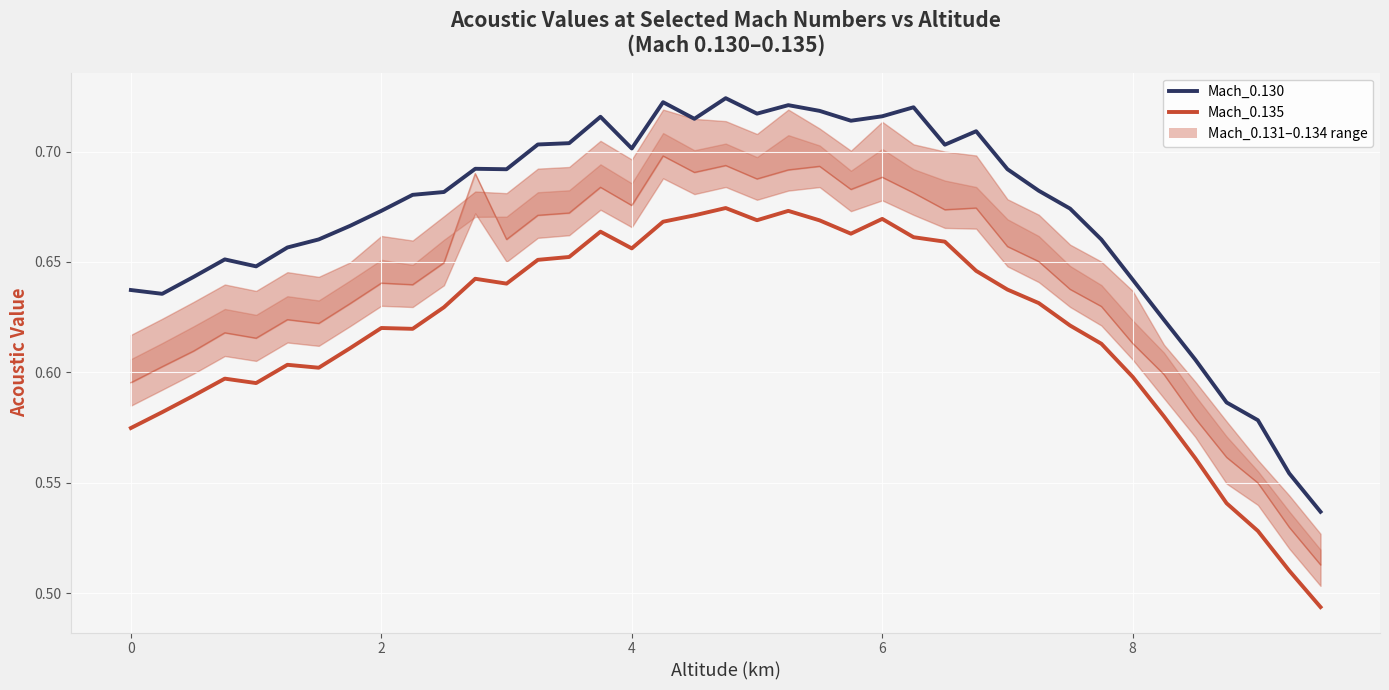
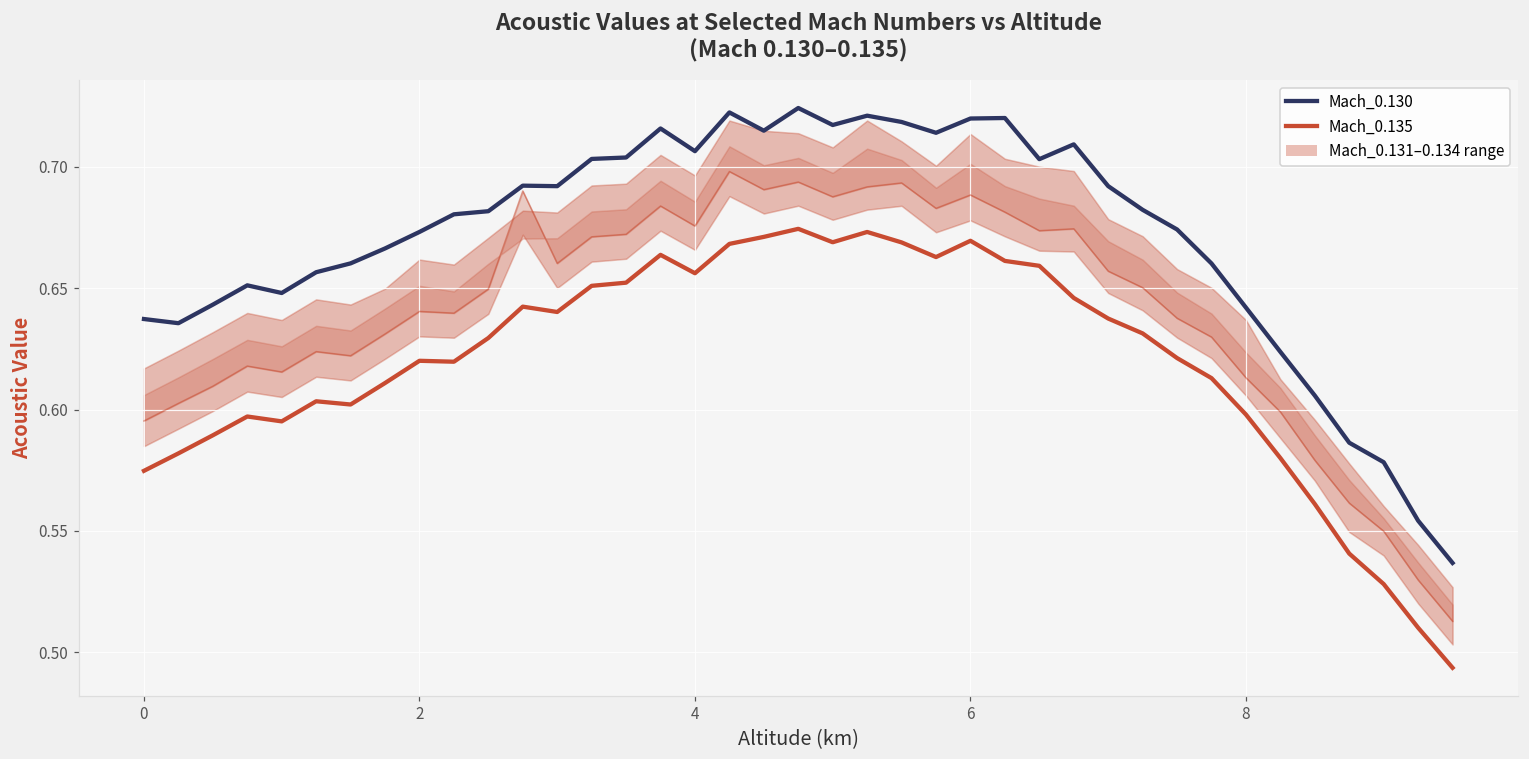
  {
    "Mach_0.130": {
      "0": 0.637,
      "2": 0.673,
-     "4": 0.701,
-     "6": 0.716,
+     "4": 0.706,
+     "6": 0.720,
      "8": 0.642
    }
  }
